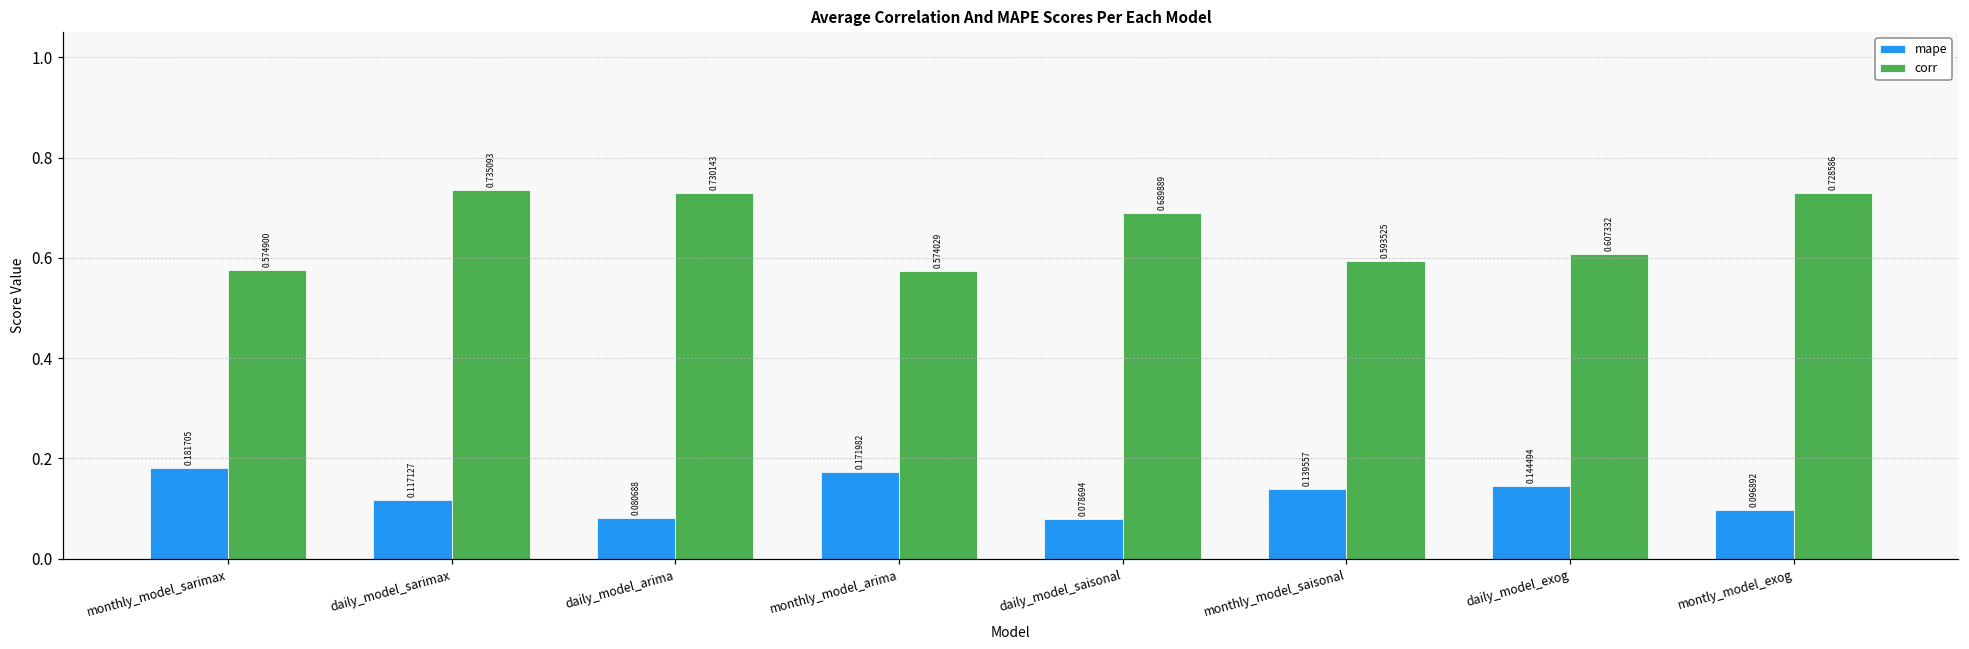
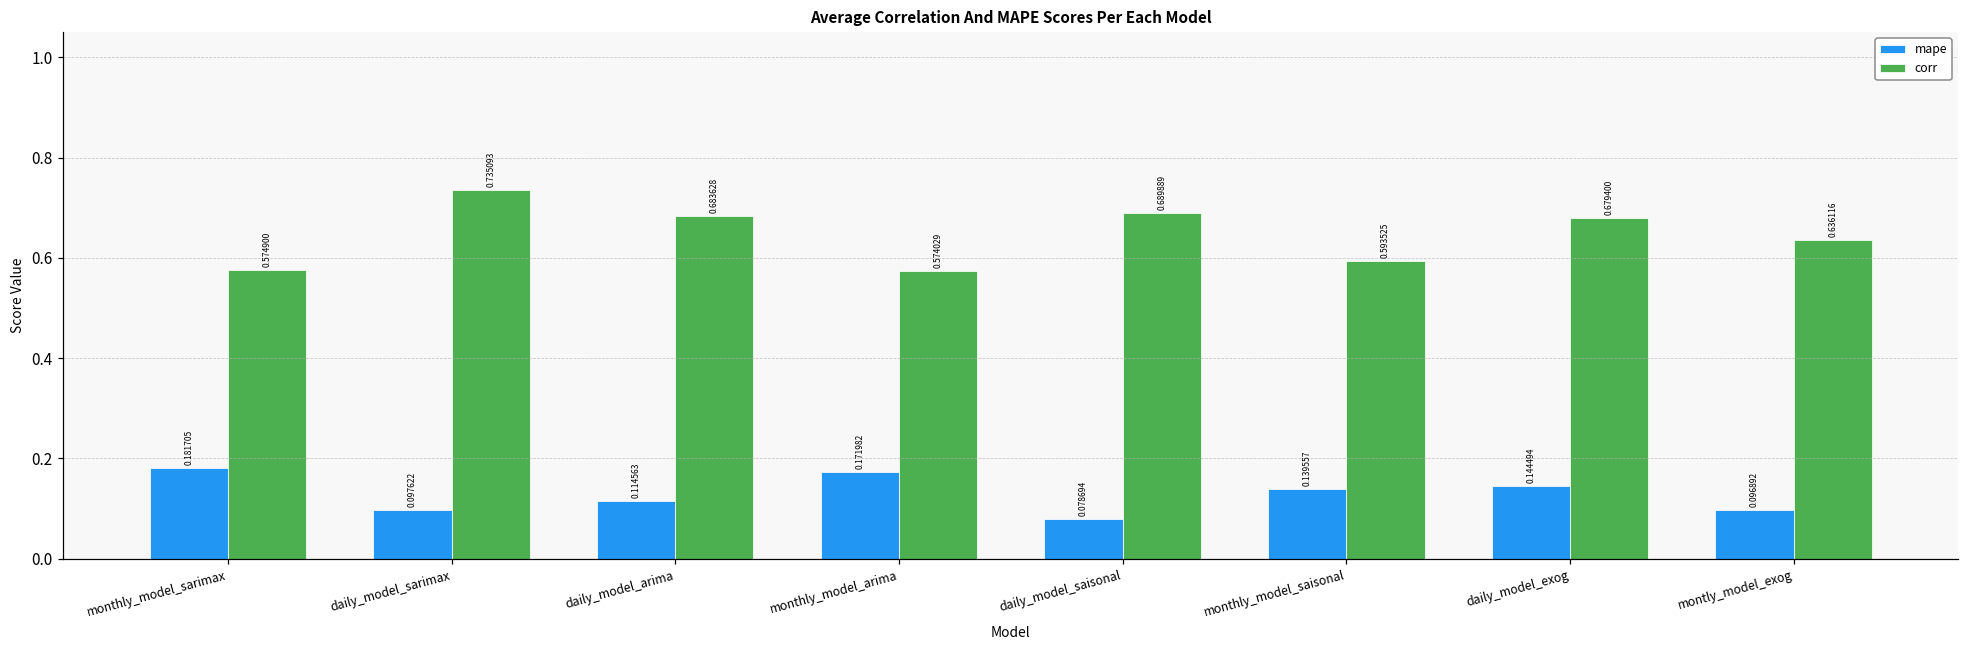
  {
    "mape": {
      "monthly_model_sarimax": 0.181705,
-     "daily_model_sarimax": 0.117127,
-     "daily_model_arima": 0.080688,
+     "daily_model_sarimax": 0.097622,
+     "daily_model_arima": 0.114563,
      "monthly_model_arima": 0.171982,
      "daily_model_saisonal": 0.078694,
      "monthly_model_saisonal": 0.139557,
      "daily_model_exog": 0.144494,
      "montly_model_exog": 0.096892
    },
    "corr": {
      "monthly_model_sarimax": 0.574900,
      "daily_model_sarimax": 0.735093,
-     "daily_model_arima": 0.730143,
+     "daily_model_arima": 0.683628,
      "monthly_model_arima": 0.574029,
      "daily_model_saisonal": 0.689889,
      "monthly_model_saisonal": 0.593525,
-     "daily_model_exog": 0.607332,
-     "montly_model_exog": 0.728586
+     "daily_model_exog": 0.679400,
+     "montly_model_exog": 0.636116
    }
  }
